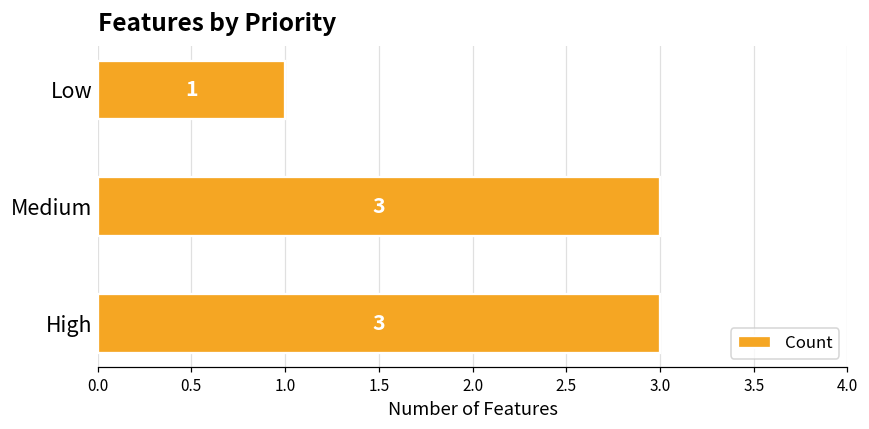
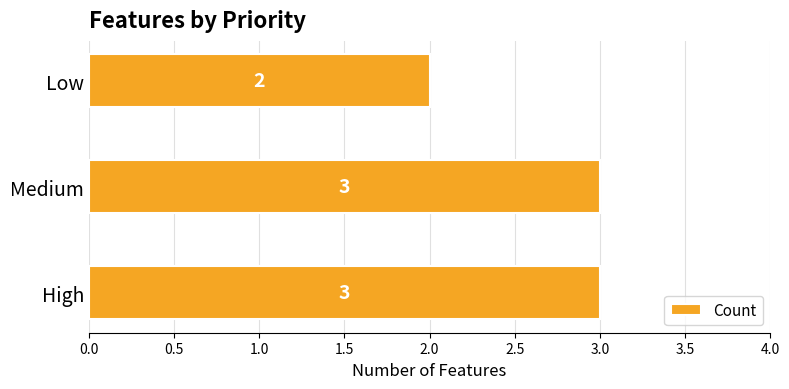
  {
-   "Low": 1,
+   "Low": 2,
    "Medium": 3,
    "High": 3
  }
